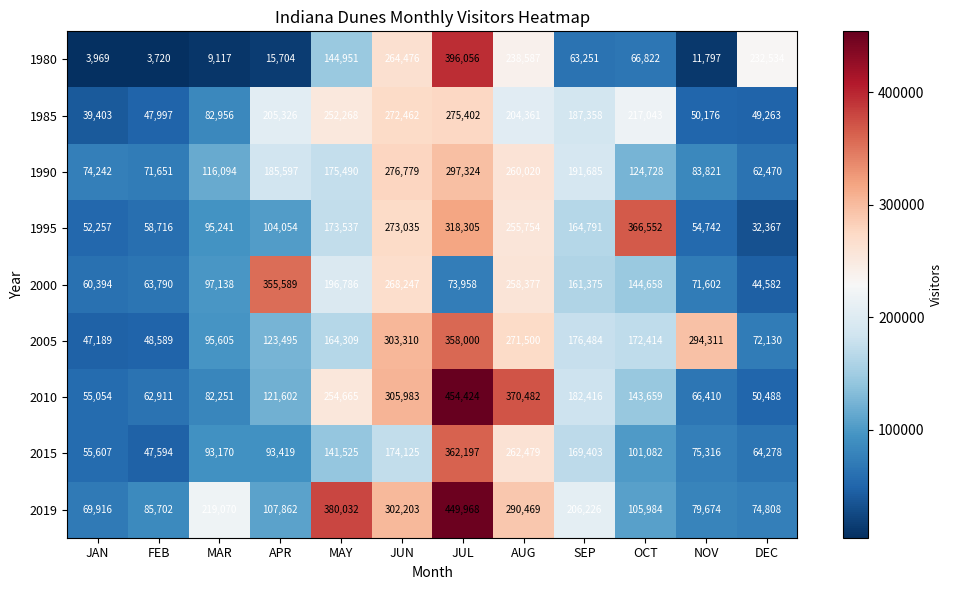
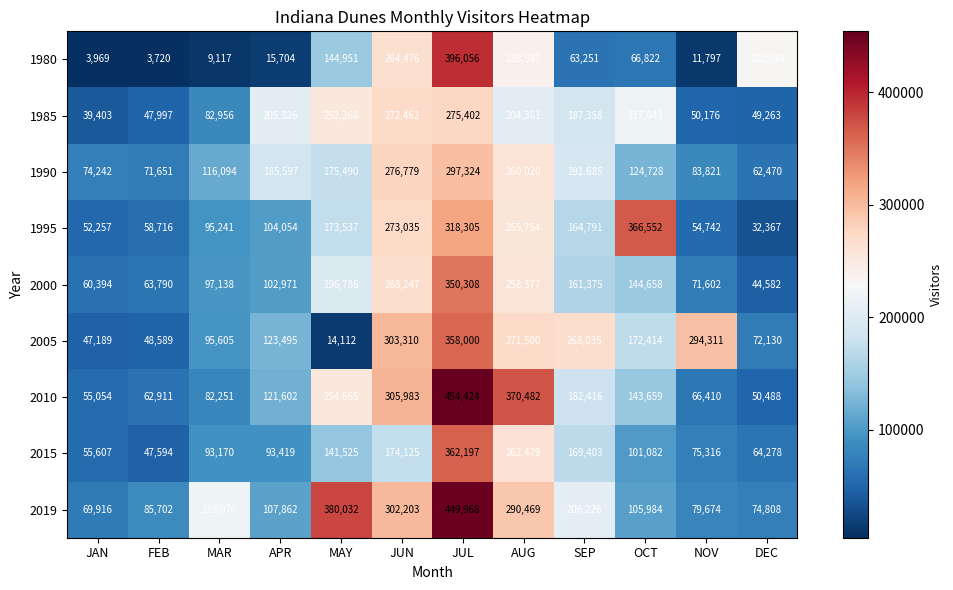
  {
    "1980": {
      "JAN": "3,969",
      "FEB": "3,720",
      "MAR": "9,117",
      "APR": "15,704",
      "MAY": "144,951",
      "JUL": "396,056",
      "SEP": "63,251",
      "OCT": "66,822",
      "NOV": "11,797"
    },
    "1985": {
      "JAN": "39,403",
      "FEB": "47,997",
      "MAR": "82,956",
      "JUN": "272,462",
      "JUL": "275,402",
      "NOV": "50,176",
      "DEC": "49,263"
    },
    "1990": {
      "JAN": "74,242",
      "FEB": "71,651",
      "MAR": "116,094",
      "MAY": "175,490",
      "JUN": "276,779",
      "JUL": "297,324",
      "OCT": "124,728",
      "NOV": "83,821",
      "DEC": "62,470"
    },
    "1995": {
      "JAN": "52,257",
      "FEB": "58,716",
      "MAR": "95,241",
      "APR": "104,054",
      "MAY": "173,537",
      "JUN": "273,035",
      "JUL": "318,305",
      "SEP": "164,791",
      "OCT": "366,552",
      "NOV": "54,742",
      "DEC": "32,367"
    },
    "2000": {
      "JAN": "60,394",
      "FEB": "63,790",
      "MAR": "97,138",
-     "APR": "355,589",
+     "APR": "102,971",
      "JUN": "268,247",
-     "JUL": "73,958",
+     "JUL": "350,308",
      "SEP": "161,375",
      "OCT": "144,658",
      "NOV": "71,602",
      "DEC": "44,582"
    },
    "2005": {
      "JAN": "47,189",
      "FEB": "48,589",
      "MAR": "95,605",
      "APR": "123,495",
-     "MAY": "164,309",
+     "MAY": "14,112",
      "JUN": "303,310",
      "JUL": "358,000",
      "AUG": "271,500",
-     "SEP": "176,484",
+     "SEP": "268,035",
      "OCT": "172,414",
      "NOV": "294,311",
      "DEC": "72,130"
    },
    "2010": {
      "JAN": "55,054",
      "FEB": "62,911",
      "MAR": "82,251",
      "APR": "121,602",
      "JUN": "305,983",
      "JUL": "454,424",
      "AUG": "370,482",
      "SEP": "182,416",
      "OCT": "143,659",
      "NOV": "66,410",
      "DEC": "50,488"
    },
    "2015": {
      "JAN": "55,607",
      "FEB": "47,594",
      "MAR": "93,170",
      "APR": "93,419",
      "MAY": "141,525",
      "JUN": "174,125",
      "JUL": "362,197",
      "SEP": "169,403",
      "OCT": "101,082",
      "NOV": "75,316",
      "DEC": "64,278"
    },
    "2019": {
      "JAN": "69,916",
      "FEB": "85,702",
      "APR": "107,862",
      "MAY": "380,032",
      "JUN": "302,203",
      "JUL": "449,968",
      "AUG": "290,469",
      "OCT": "105,984",
      "NOV": "79,674",
      "DEC": "74,808"
    }
  }
